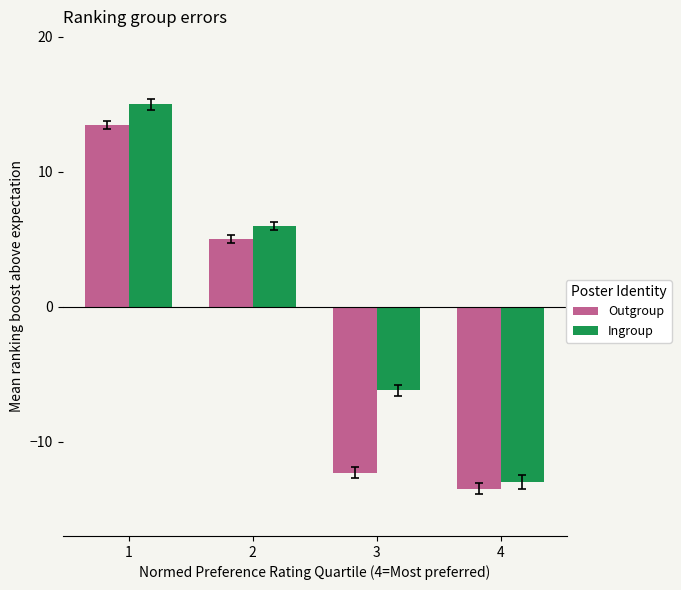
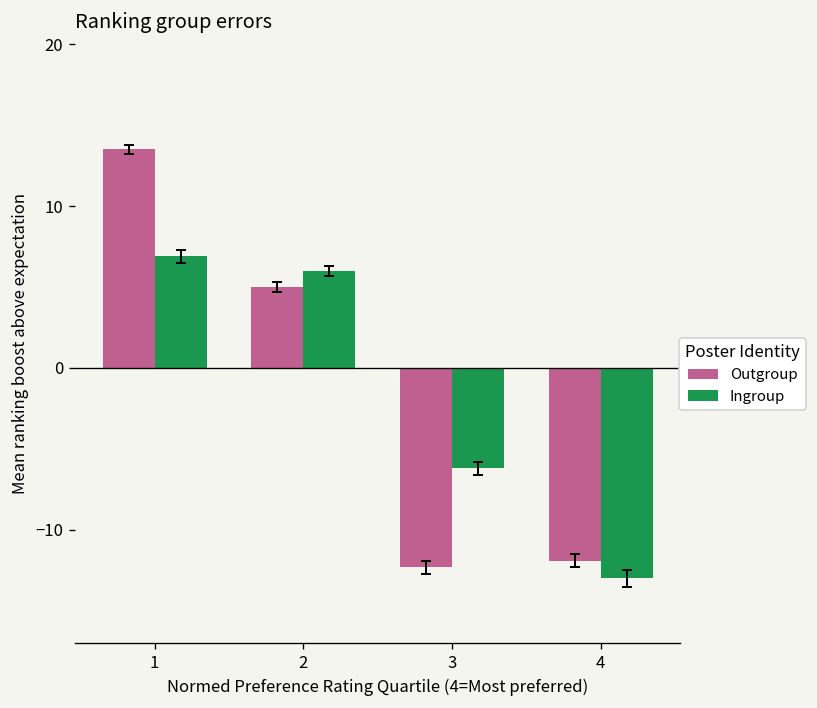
  {
    "Outgroup": {
      "1": 13.5,
      "2": 5.0,
      "3": -12.3,
-     "4": -13.5
+     "4": -11.9
    },
    "Ingroup": {
-     "1": 15.0,
+     "1": 6.9,
      "2": 6.0,
      "3": -6.2,
      "4": -13.0
    }
  }
